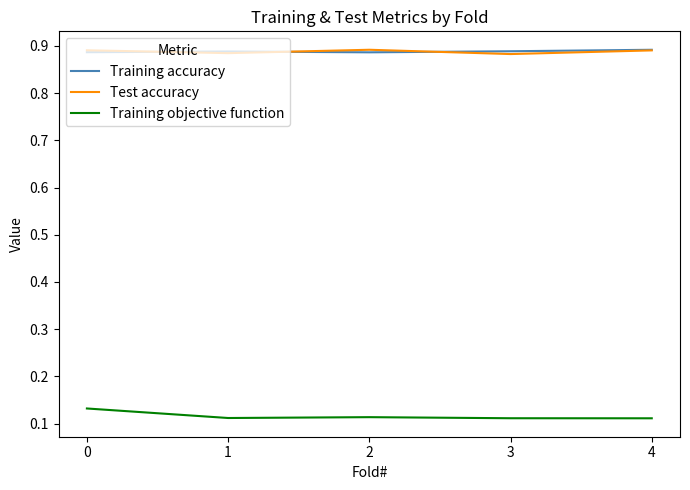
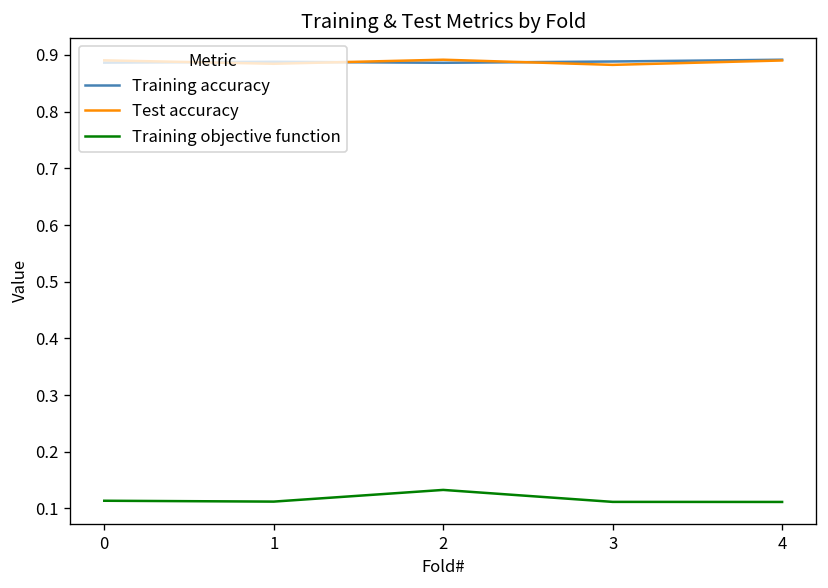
  {
    "Training accuracy": {
      "3": 0.89
    },
    "Test accuracy": {
      "3": 0.88
    },
    "Training objective function": {
-     "0": 0.13,
+     "0": 0.11,
      "1": 0.11,
-     "2": 0.11,
+     "2": 0.13,
      "3": 0.11,
      "4": 0.11
    }
  }
